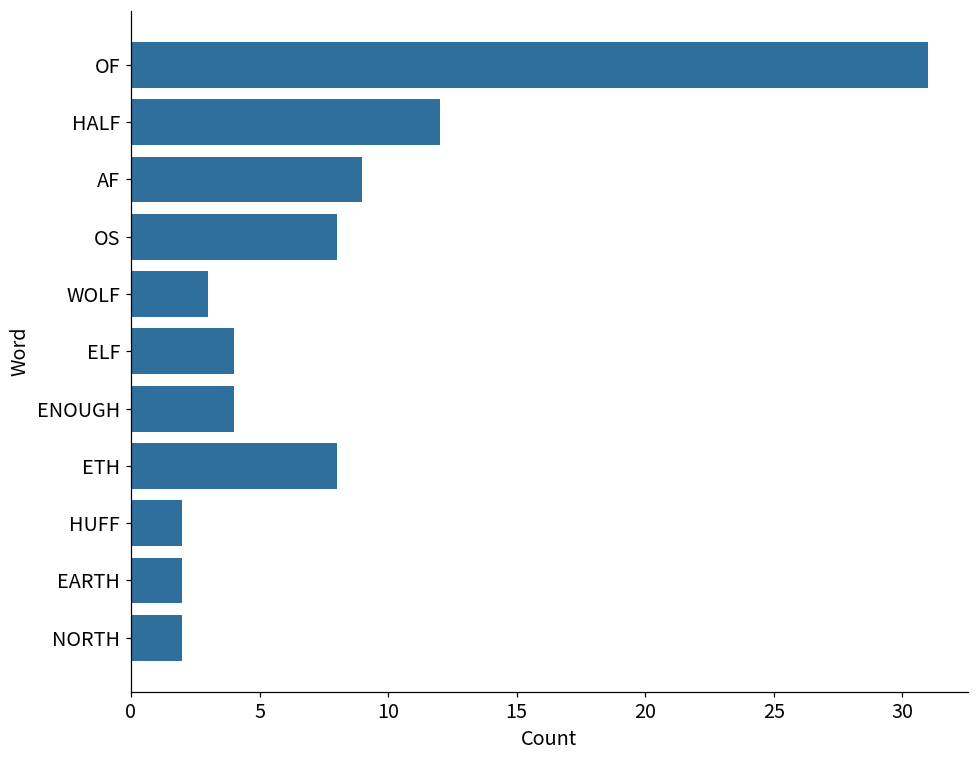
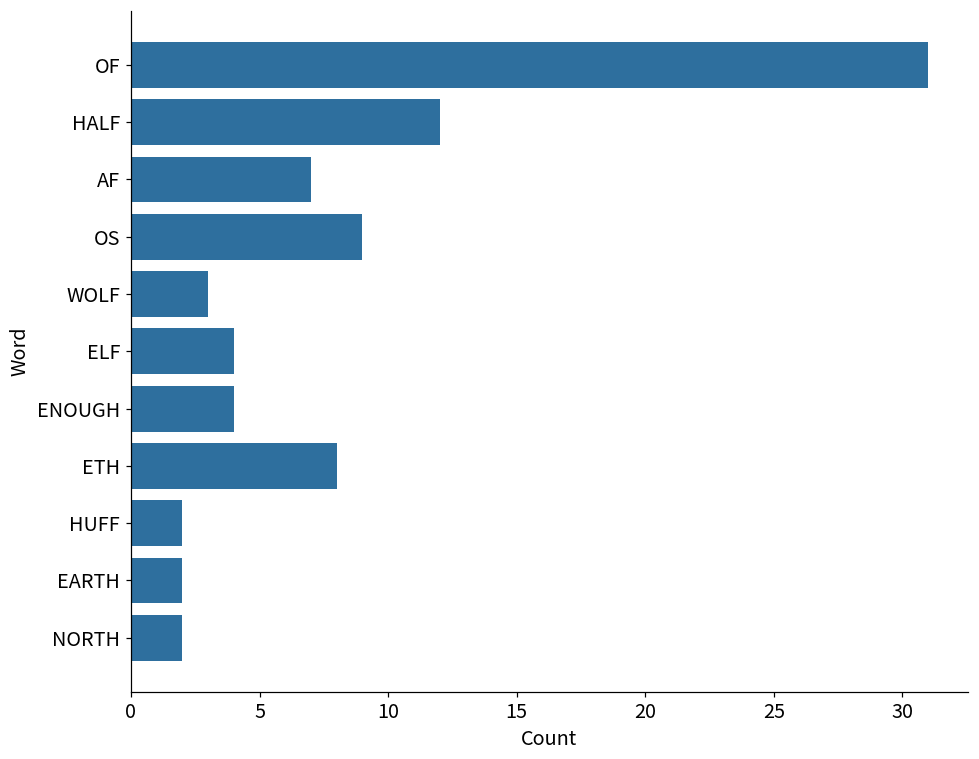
  {
    "OF": 31,
    "HALF": 12,
-   "AF": 9,
-   "OS": 8,
+   "AF": 7,
+   "OS": 9,
    "WOLF": 3,
    "ELF": 4,
    "ENOUGH": 4,
    "ETH": 8,
    "HUFF": 2,
    "EARTH": 2,
    "NORTH": 2
  }
